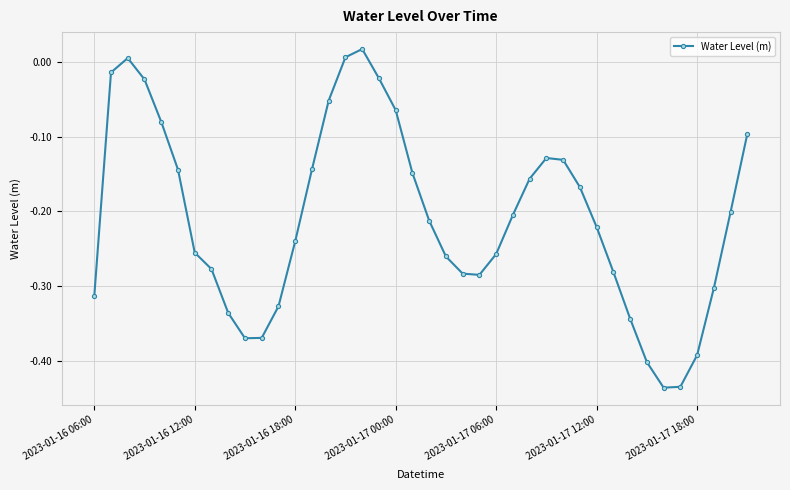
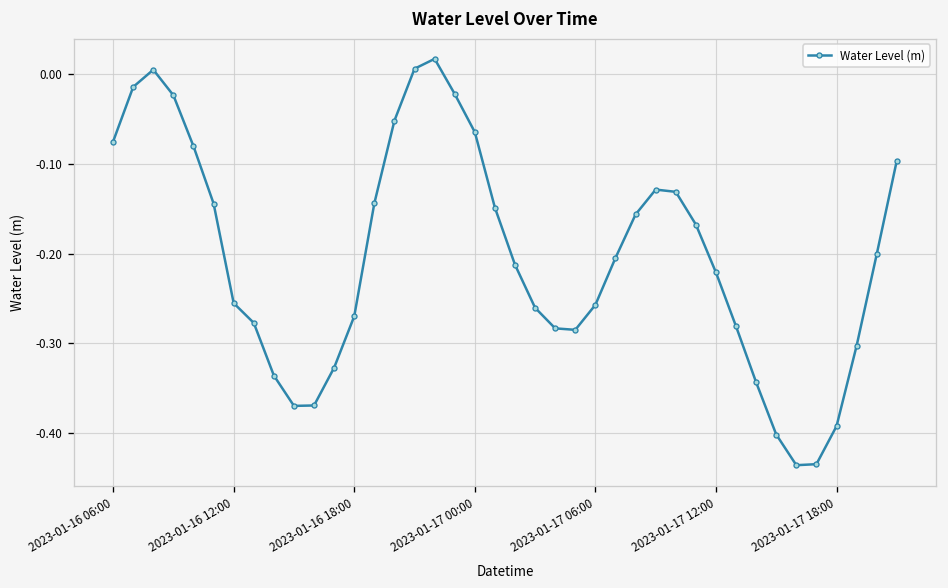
  {
-   "2023-01-16 06:00": -0.31,
+   "2023-01-16 06:00": -0.08,
    "2023-01-16 12:00": -0.26,
-   "2023-01-16 18:00": -0.24,
+   "2023-01-16 18:00": -0.27,
    "2023-01-17 00:00": -0.06,
    "2023-01-17 06:00": -0.26,
    "2023-01-17 12:00": -0.22,
    "2023-01-17 18:00": -0.39
  }
